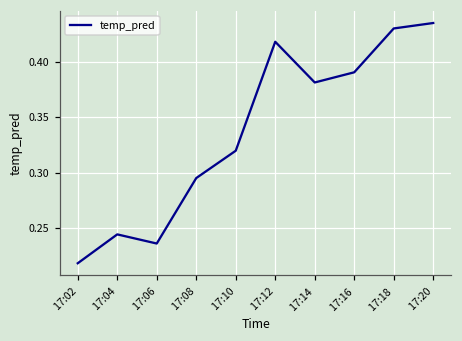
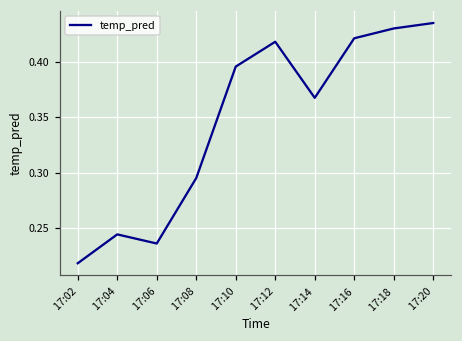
  {
    "17:02": 0.218,
    "17:04": 0.244,
    "17:06": 0.236,
    "17:08": 0.295,
-   "17:10": 0.320,
+   "17:10": 0.396,
    "17:12": 0.418,
-   "17:14": 0.381,
-   "17:16": 0.390,
+   "17:14": 0.367,
+   "17:16": 0.421,
    "17:18": 0.430,
    "17:20": 0.435
  }
